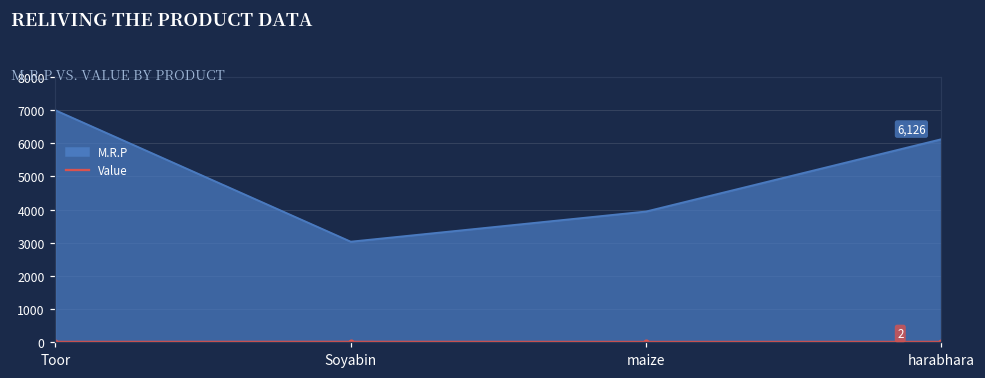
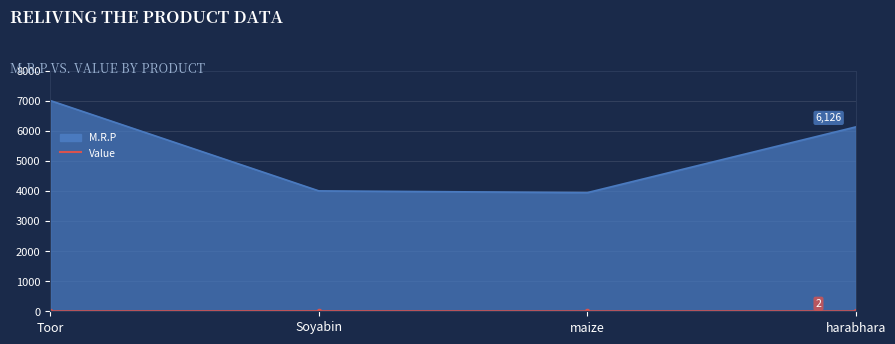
  {
    "M.R.P": {
      "Toor": 7000,
-     "Soyabin": 3000,
+     "Soyabin": 4000,
      "maize": 3900
    },
    "Value": {
      "Toor": 0,
      "Soyabin": 0,
      "maize": 0
    }
  }
